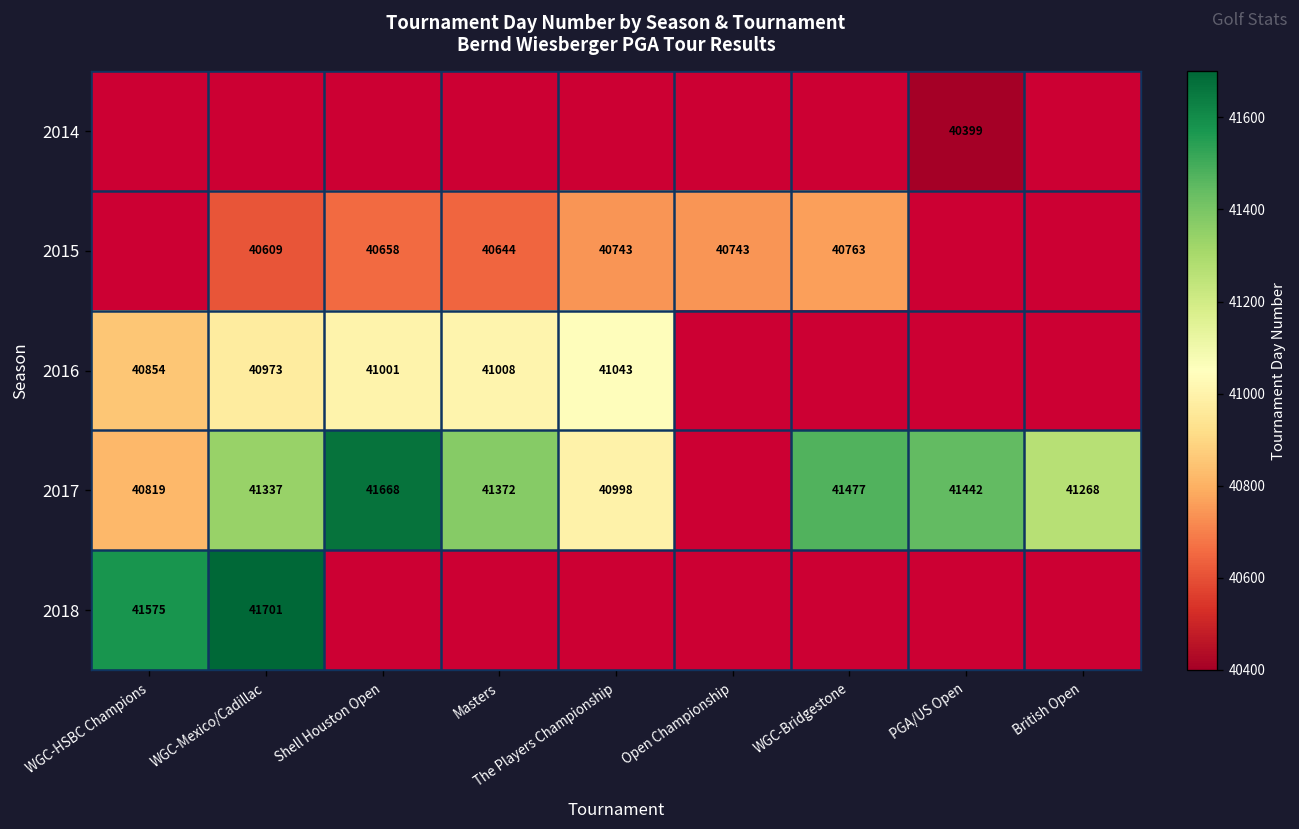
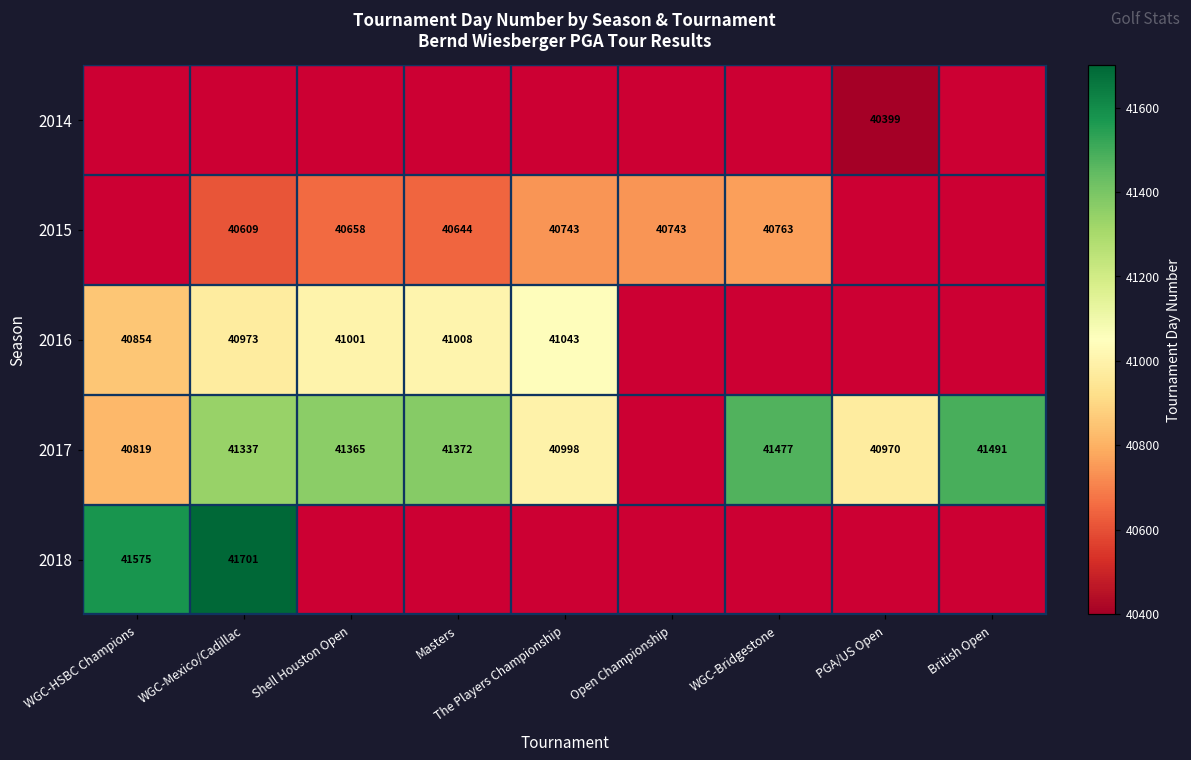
  {
    "2014": {
      "PGA/US Open": 40399
    },
    "2015": {
      "WGC-Mexico/Cadillac": 40609,
      "Shell Houston Open": 40658,
      "Masters": 40644,
      "The Players Championship": 40743,
      "Open Championship": 40743,
      "WGC-Bridgestone": 40763
    },
    "2016": {
      "WGC-HSBC Champions": 40854,
      "WGC-Mexico/Cadillac": 40973,
      "Shell Houston Open": 41001,
      "Masters": 41008,
      "The Players Championship": 41043
    },
    "2017": {
      "WGC-HSBC Champions": 40819,
      "WGC-Mexico/Cadillac": 41337,
-     "Shell Houston Open": 41668,
+     "Shell Houston Open": 41365,
      "Masters": 41372,
      "The Players Championship": 40998,
      "WGC-Bridgestone": 41477,
-     "PGA/US Open": 41442,
-     "British Open": 41268
+     "PGA/US Open": 40970,
+     "British Open": 41491
    },
    "2018": {
      "WGC-HSBC Champions": 41575,
      "WGC-Mexico/Cadillac": 41701
    }
  }
